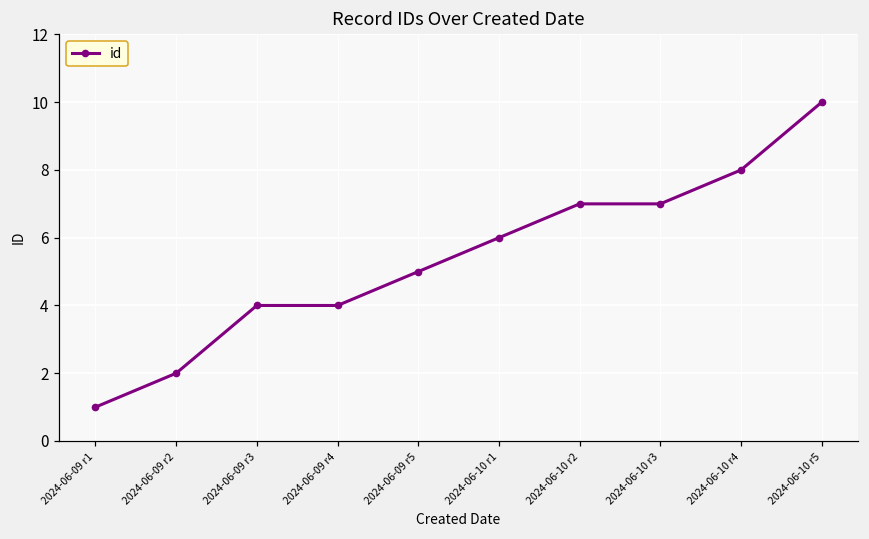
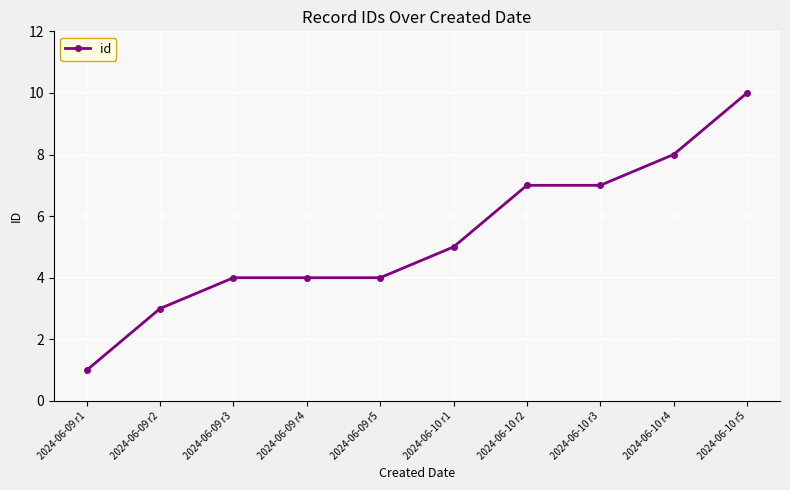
  {
    "2024-06-09 r1": 1,
-   "2024-06-09 r2": 2,
+   "2024-06-09 r2": 3,
    "2024-06-09 r3": 4,
    "2024-06-09 r4": 4,
-   "2024-06-09 r5": 5,
-   "2024-06-10 r1": 6,
+   "2024-06-09 r5": 4,
+   "2024-06-10 r1": 5,
    "2024-06-10 r2": 7,
    "2024-06-10 r3": 7,
    "2024-06-10 r4": 8,
    "2024-06-10 r5": 10
  }
